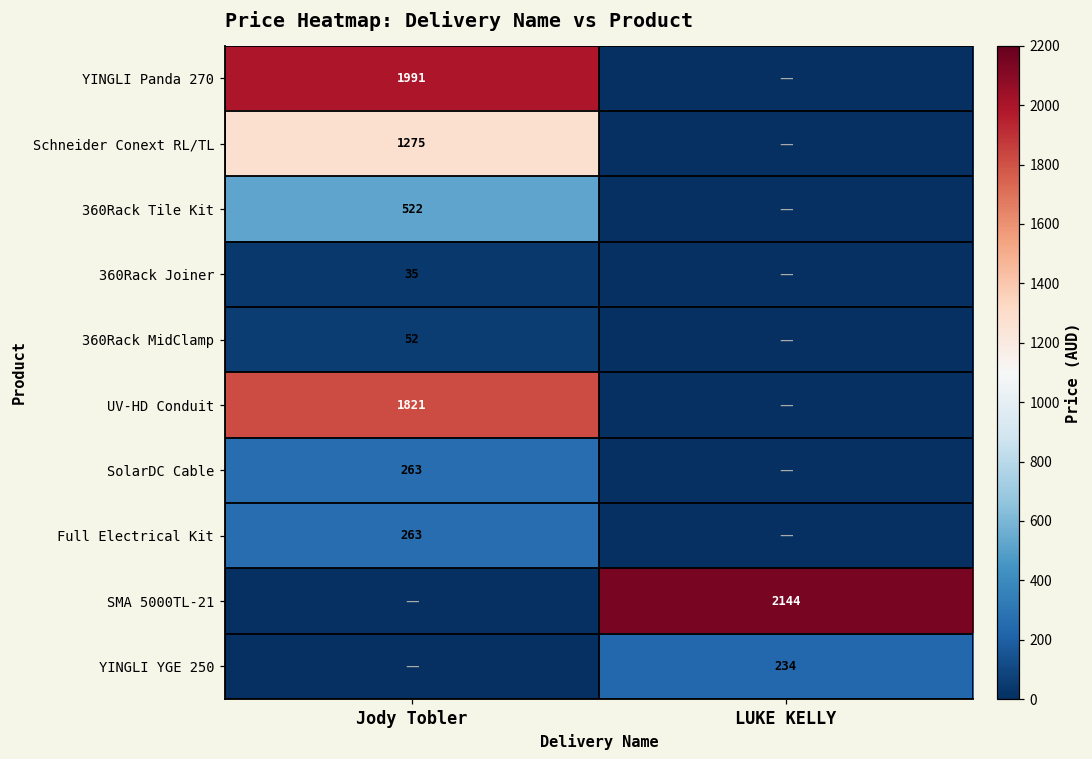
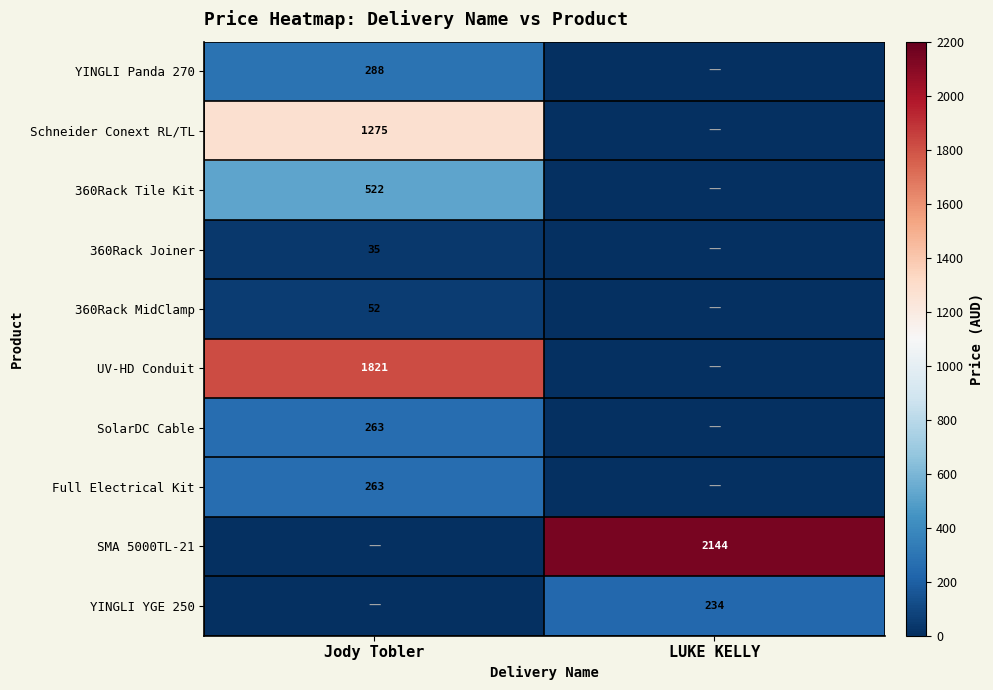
  {
    "YINGLI Panda 270": {
-     "Jody Tobler": 1991
+     "Jody Tobler": 288
    },
    "Schneider Conext RL/TL": {
      "Jody Tobler": 1275
    },
    "360Rack Tile Kit": {
      "Jody Tobler": 522
    },
    "360Rack Joiner": {
      "Jody Tobler": 35
    },
    "360Rack MidClamp": {
      "Jody Tobler": 52
    },
    "UV-HD Conduit": {
      "Jody Tobler": 1821
    },
    "SolarDC Cable": {
      "Jody Tobler": 263
    },
    "Full Electrical Kit": {
      "Jody Tobler": 263
    },
    "SMA 5000TL-21": {
      "LUKE KELLY": 2144
    },
    "YINGLI YGE 250": {
      "LUKE KELLY": 234
    }
  }
